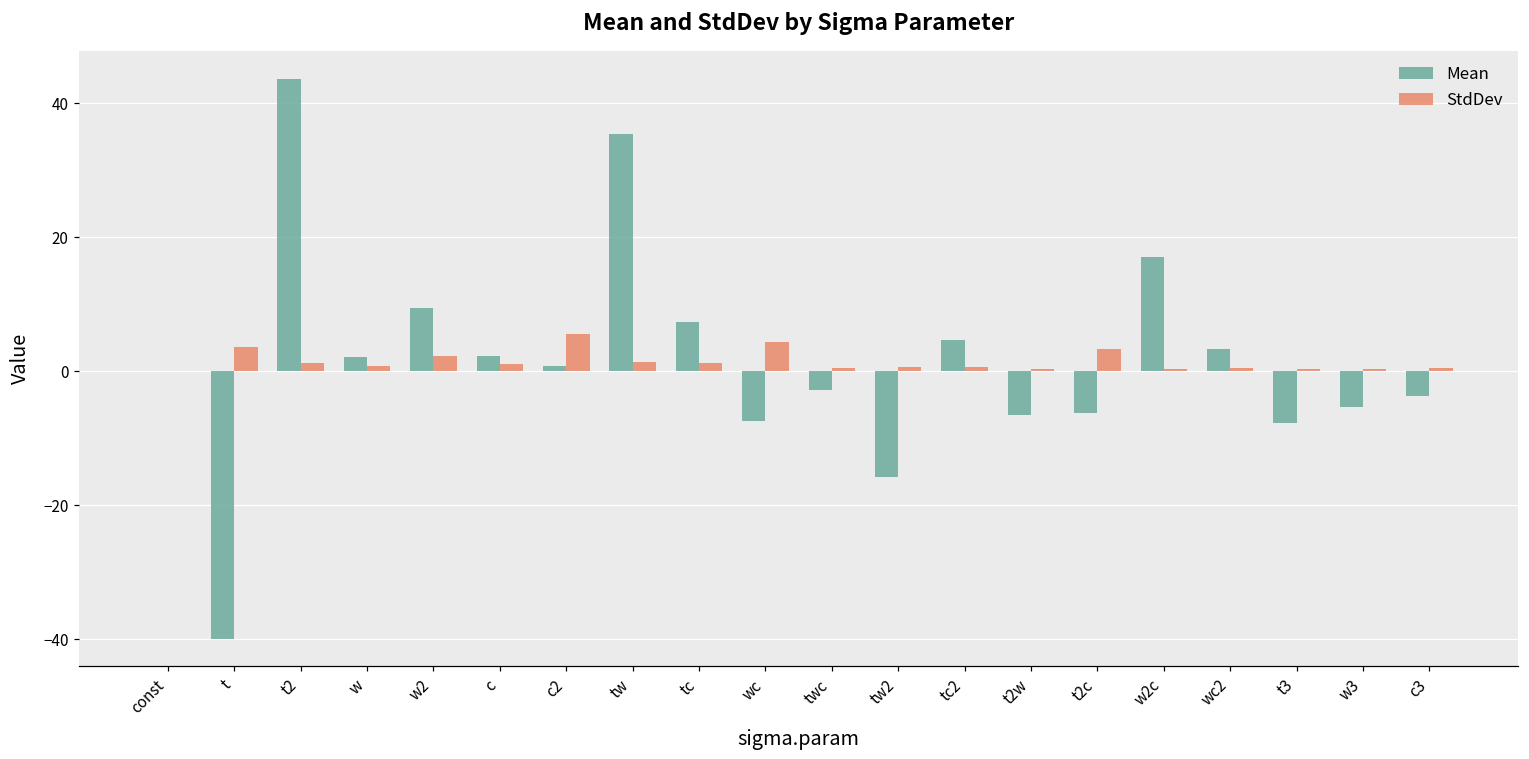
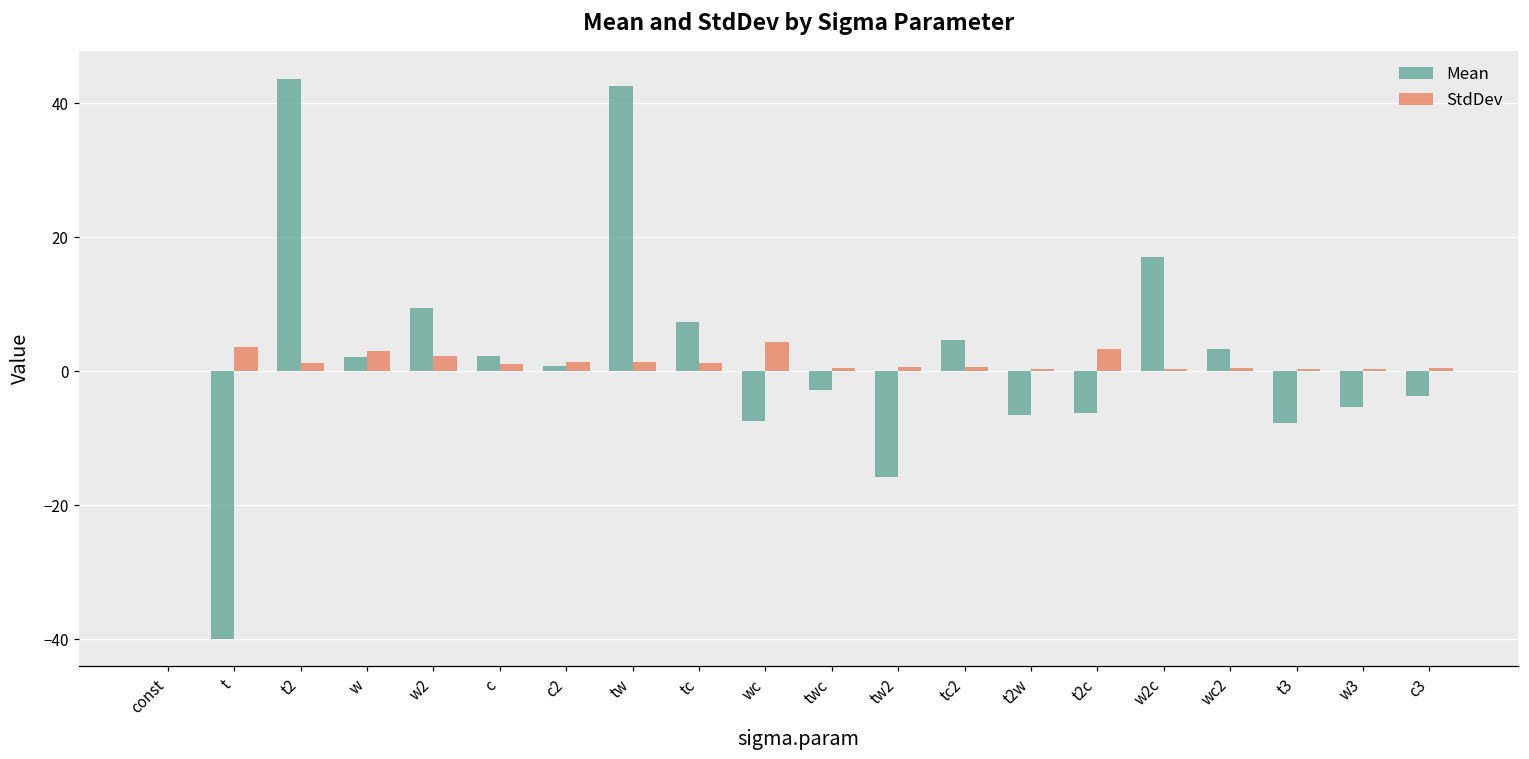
  {
    "Mean": {
      "t": -40,
      "t2": 44,
      "w": 2,
      "w2": 9,
      "c": 2,
      "c2": 1,
-     "tw": 36,
+     "tw": 43,
      "tc": 7,
      "wc": -7,
      "twc": -3,
      "tw2": -16,
      "tc2": 5,
      "t2w": -7,
      "t2c": -6,
      "w2c": 17,
      "wc2": 3,
      "t3": -8,
      "w3": -5,
      "c3": -4
    },
    "StdDev": {
      "t": 4,
      "t2": 1,
-     "w": 1,
+     "w": 3,
      "w2": 2,
      "c": 1,
-     "c2": 6,
+     "c2": 1,
      "tw": 1,
      "tc": 1,
      "wc": 4,
      "twc": 1,
      "tw2": 1,
      "tc2": 1,
      "t2c": 3,
      "wc2": 0,
      "c3": 0
    }
  }
